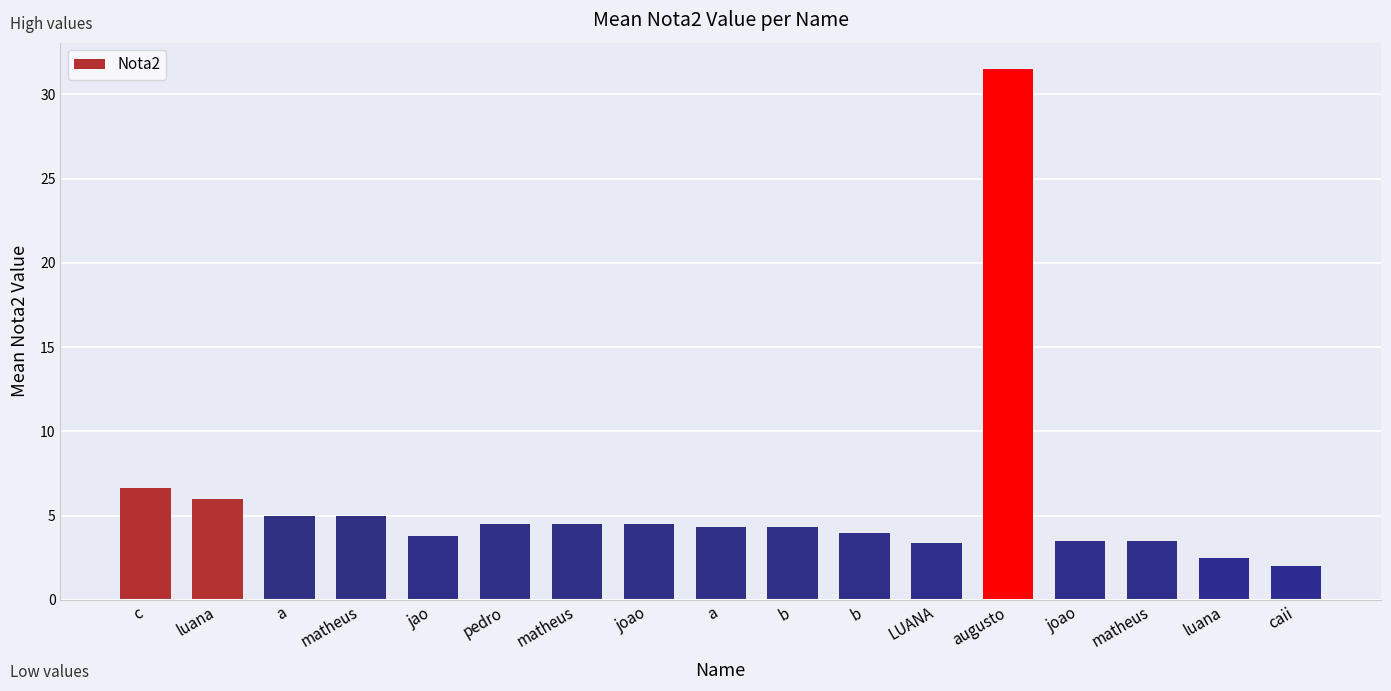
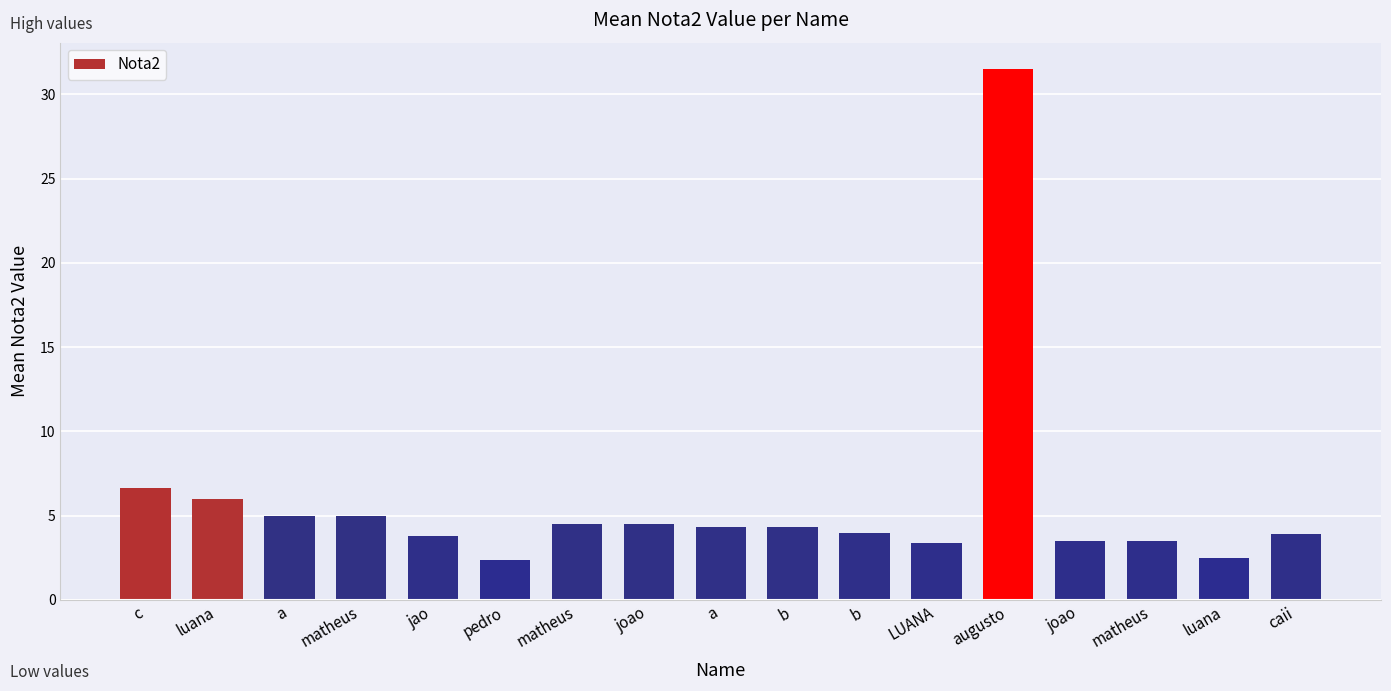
  {
    "c": 6.7,
    "jao": 3.8,
-   "pedro": 4.5,
+   "pedro": 2.4,
    "LUANA": 3.4,
    "augusto": 31.5,
-   "caii": 2.0
+   "caii": 3.9
  }
